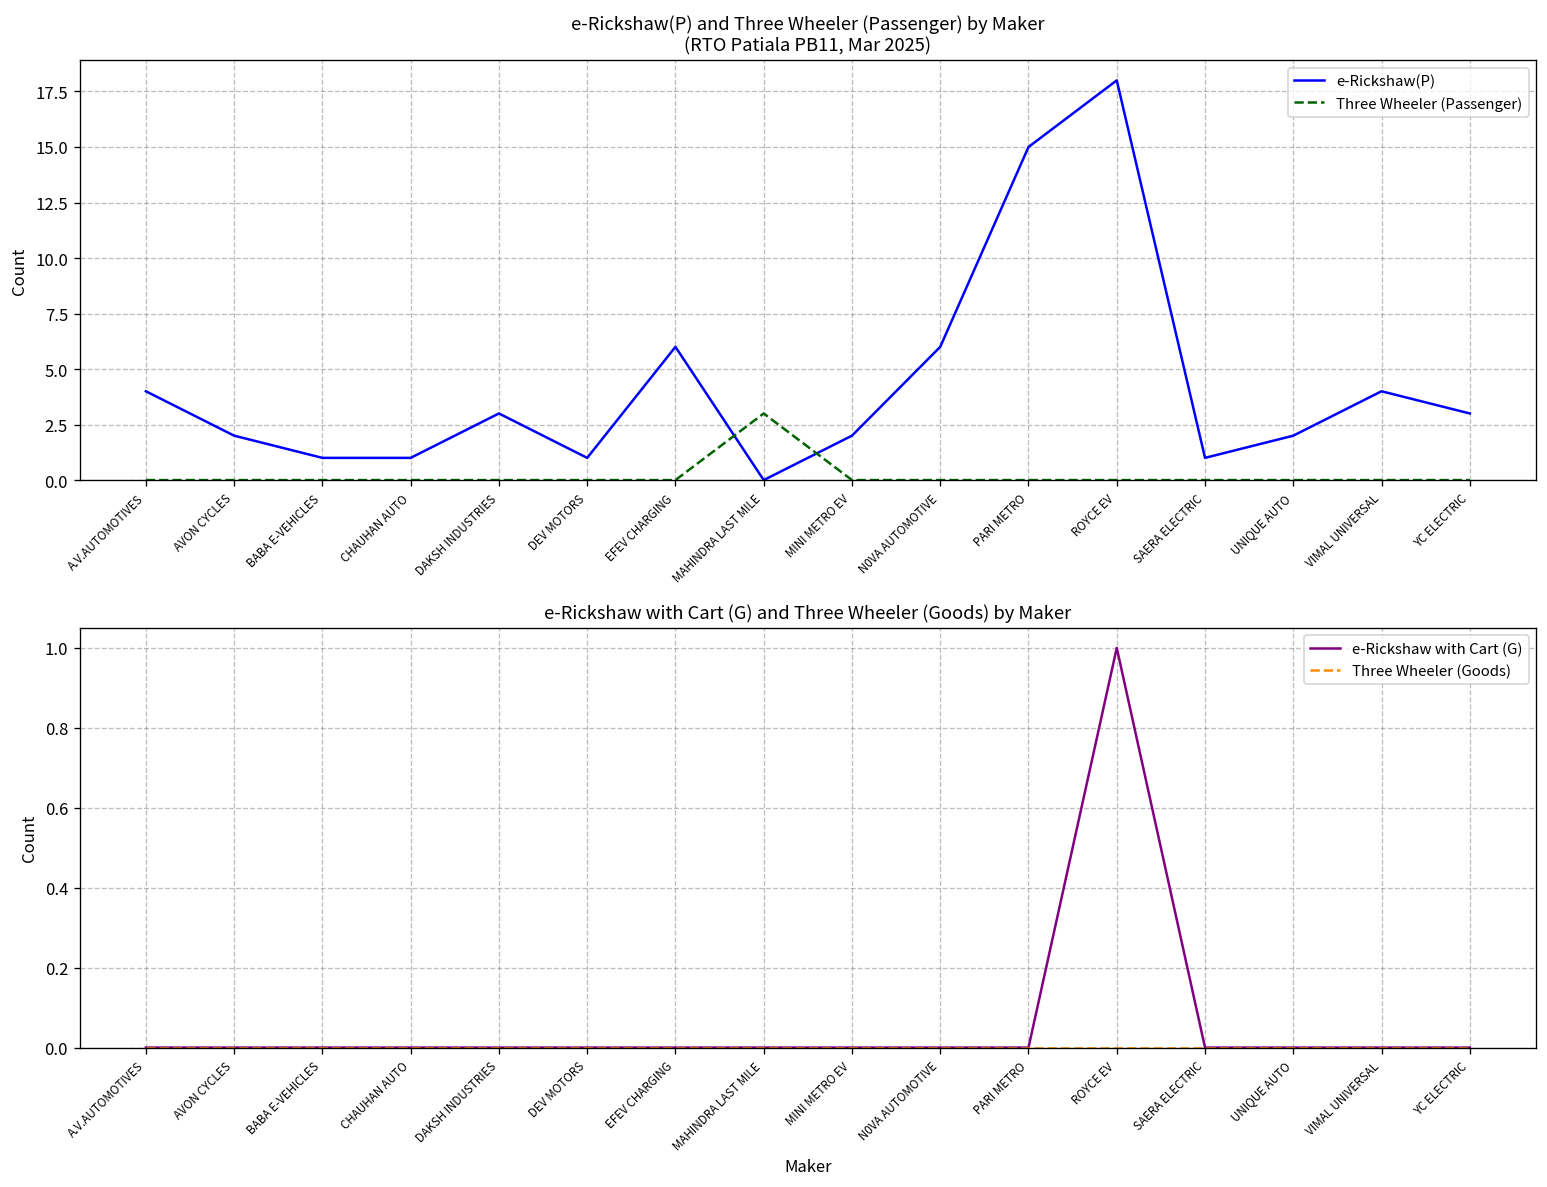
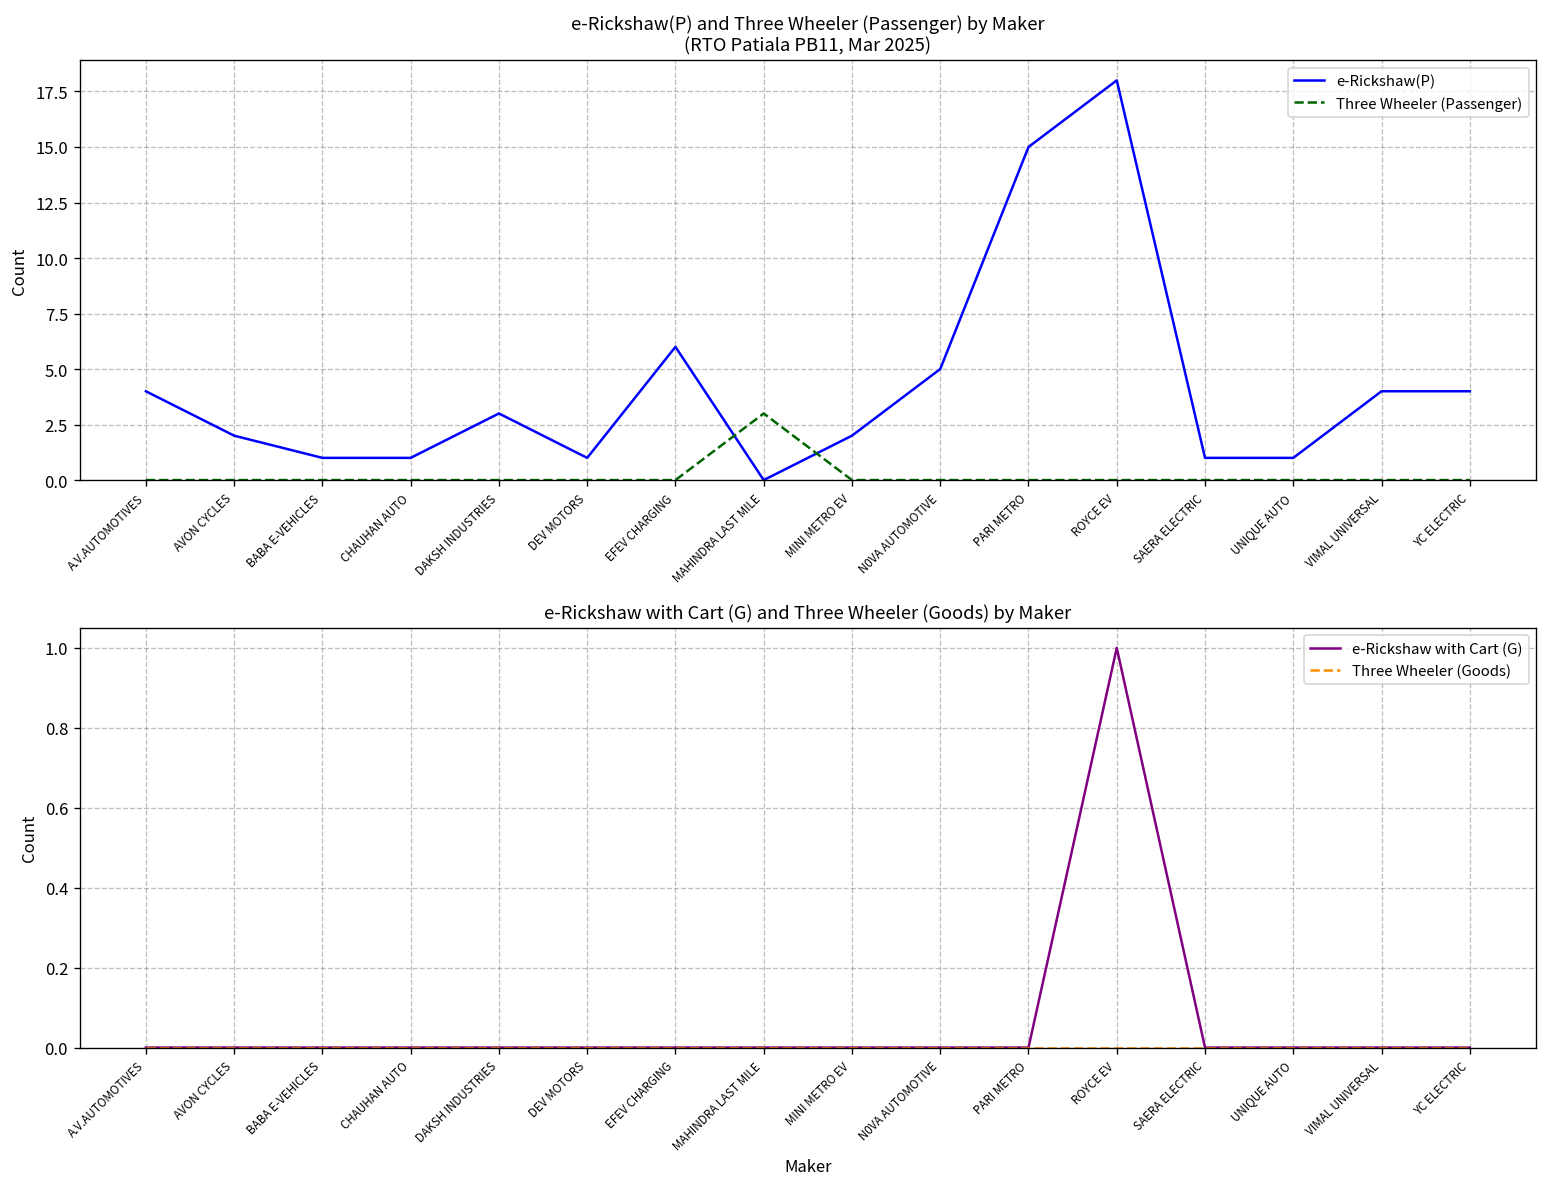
  {
    "e-Rickshaw(P) and Three Wheeler (Passenger) by Maker (RTO Patiala PB11, Mar 2025)": {
      "e-Rickshaw(P)": {
        "A.V.AUTOMOTIVES": 4,
        "AVON CYCLES": 2,
        "BABA E-VEHICLES": 1,
        "CHAUHAN AUTO": 1,
        "DAKSH INDUSTRIES": 3,
        "DEV MOTORS": 1,
        "EFEV CHARGING": 6,
        "MAHINDRA LAST MILE": 0,
        "MINI METRO EV": 2,
-       "N0VA AUTOMOTIVE": 6,
+       "N0VA AUTOMOTIVE": 5,
        "PARI METRO": 15,
        "ROYCE EV": 18,
        "SAERA ELECTRIC": 1,
-       "UNIQUE AUTO": 2,
+       "UNIQUE AUTO": 1,
        "VIMAL UNIVERSAL": 4,
-       "YC ELECTRIC": 3
+       "YC ELECTRIC": 4
      },
      "Three Wheeler (Passenger)": {
        "A.V.AUTOMOTIVES": 0,
        "AVON CYCLES": 0,
        "BABA E-VEHICLES": 0,
        "CHAUHAN AUTO": 0,
        "DAKSH INDUSTRIES": 0,
        "DEV MOTORS": 0,
        "EFEV CHARGING": 0,
        "MAHINDRA LAST MILE": 3,
        "MINI METRO EV": 0,
        "N0VA AUTOMOTIVE": 0,
        "PARI METRO": 0,
        "ROYCE EV": 0,
        "SAERA ELECTRIC": 0,
        "UNIQUE AUTO": 0,
        "VIMAL UNIVERSAL": 0,
        "YC ELECTRIC": 0
      }
    },
    "e-Rickshaw with Cart (G) and Three Wheeler (Goods) by Maker": {
      "e-Rickshaw with Cart (G)": {
        "ROYCE EV": 1.00
      },
      "Three Wheeler (Goods)": {
        "ROYCE EV": 0.00
      }
    }
  }
